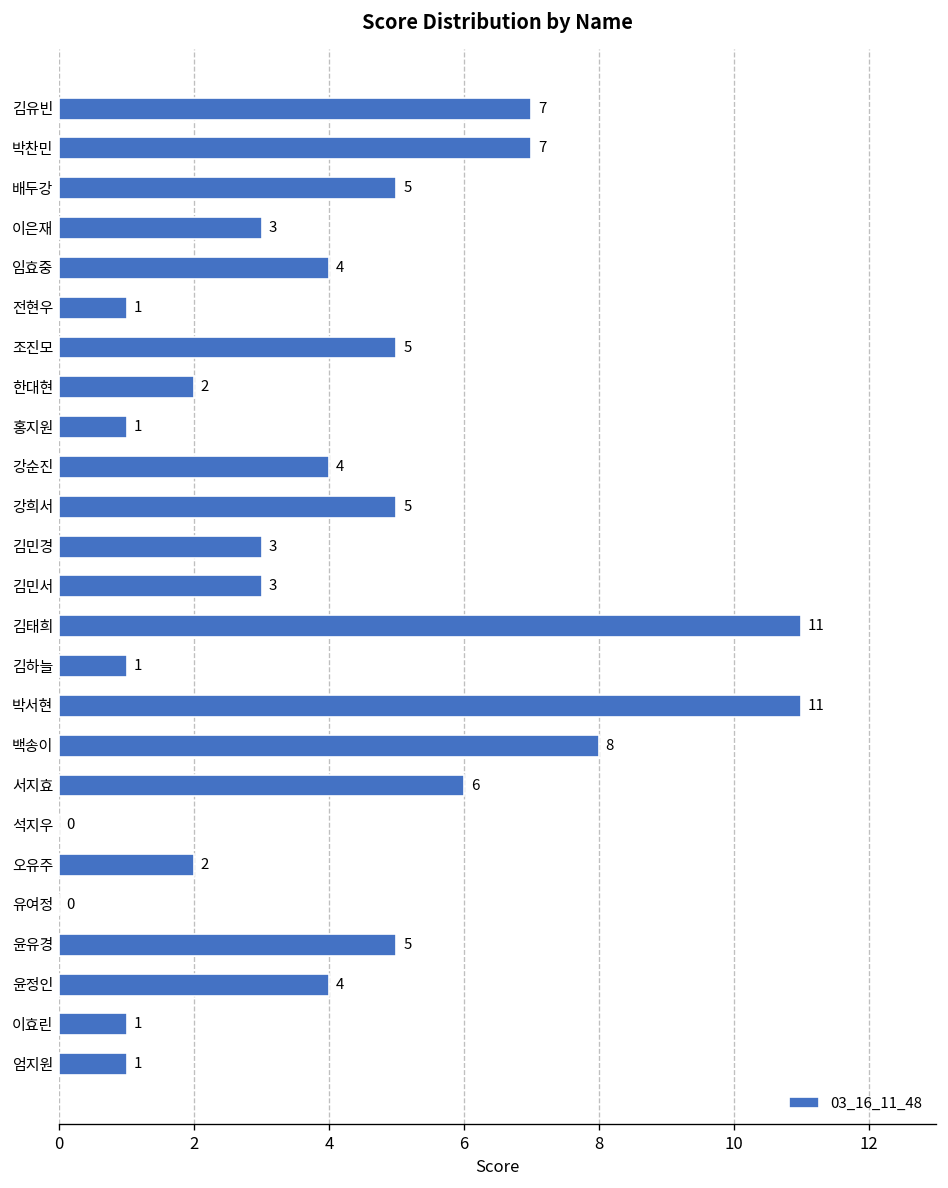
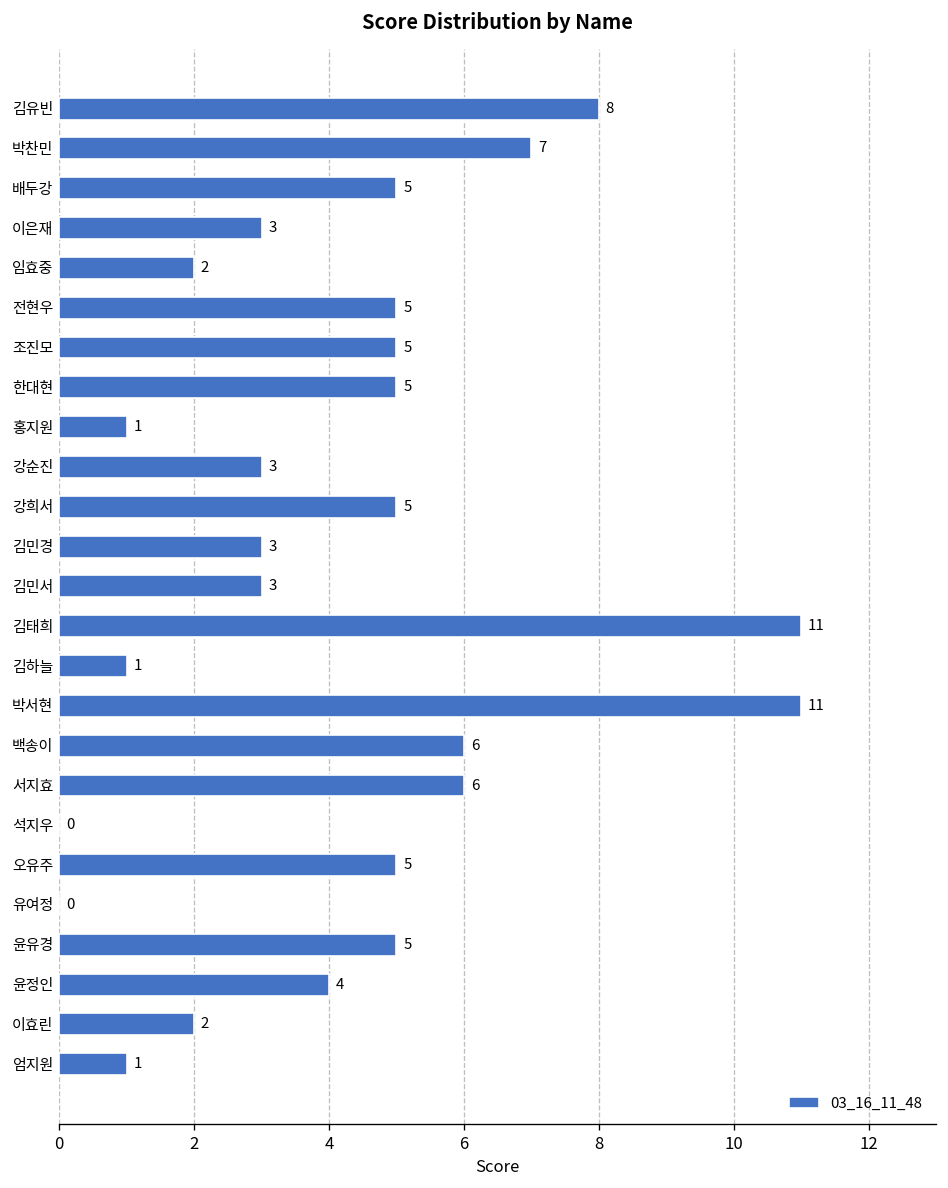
  {
-   "김유빈": 7,
+   "김유빈": 8,
    "박찬민": 7,
    "배두강": 5,
    "이은재": 3,
-   "임효중": 4,
-   "전현우": 1,
+   "임효중": 2,
+   "전현우": 5,
    "조진모": 5,
-   "한대현": 2,
+   "한대현": 5,
    "홍지원": 1,
-   "강순진": 4,
+   "강순진": 3,
    "강희서": 5,
    "김민경": 3,
    "김민서": 3,
    "김태희": 11,
    "김하늘": 1,
    "박서현": 11,
-   "백송이": 8,
+   "백송이": 6,
    "서지효": 6,
    "석지우": 0,
-   "오유주": 2,
+   "오유주": 5,
    "유여정": 0,
    "윤유경": 5,
    "윤정인": 4,
-   "이효린": 1,
+   "이효린": 2,
    "엄지원": 1
  }
